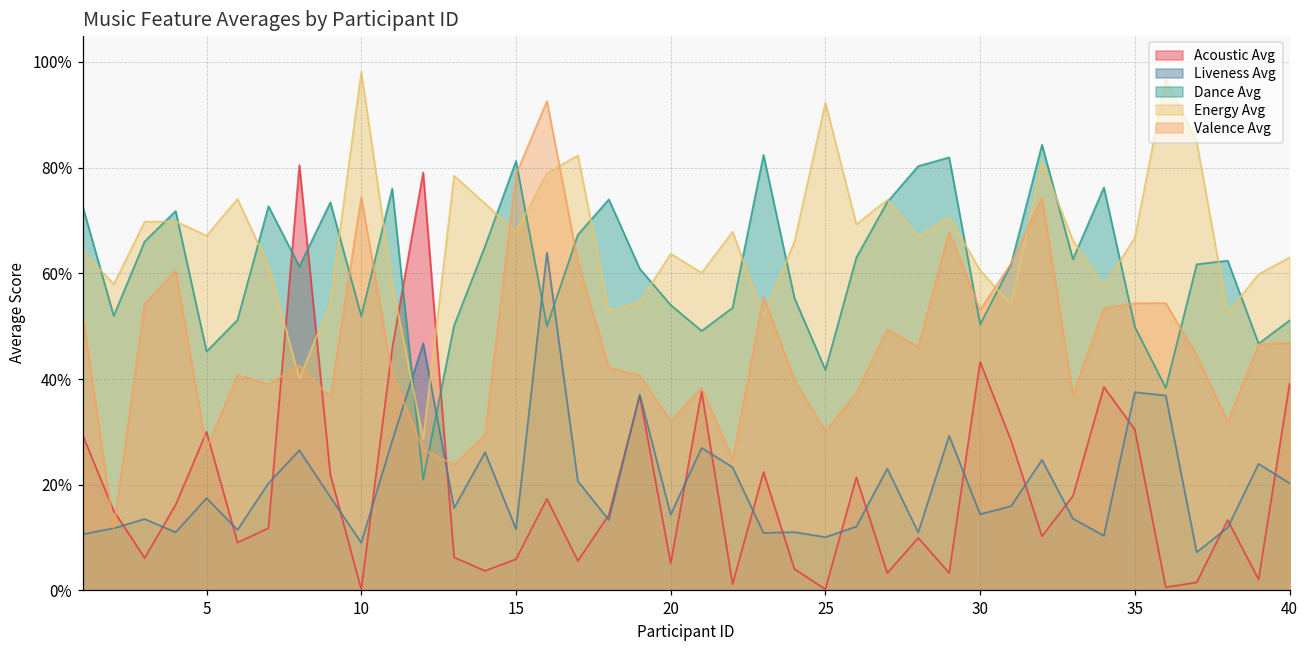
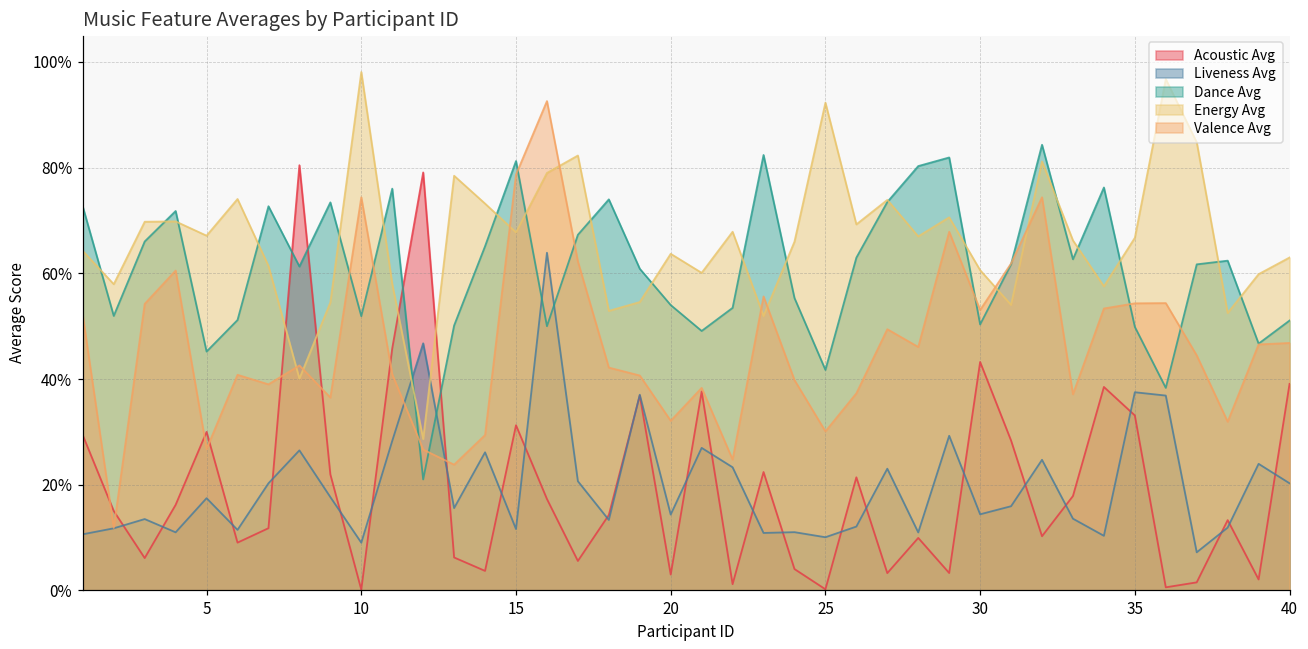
  {
    "Acoustic Avg": {
      "5": "30%",
      "10": "0%",
-     "15": "6%",
-     "20": "5%",
+     "15": "31%",
+     "20": "3%",
      "25": "0%",
      "30": "43%",
-     "35": "30%",
+     "35": "33%",
      "40": "39%"
    }
  }
